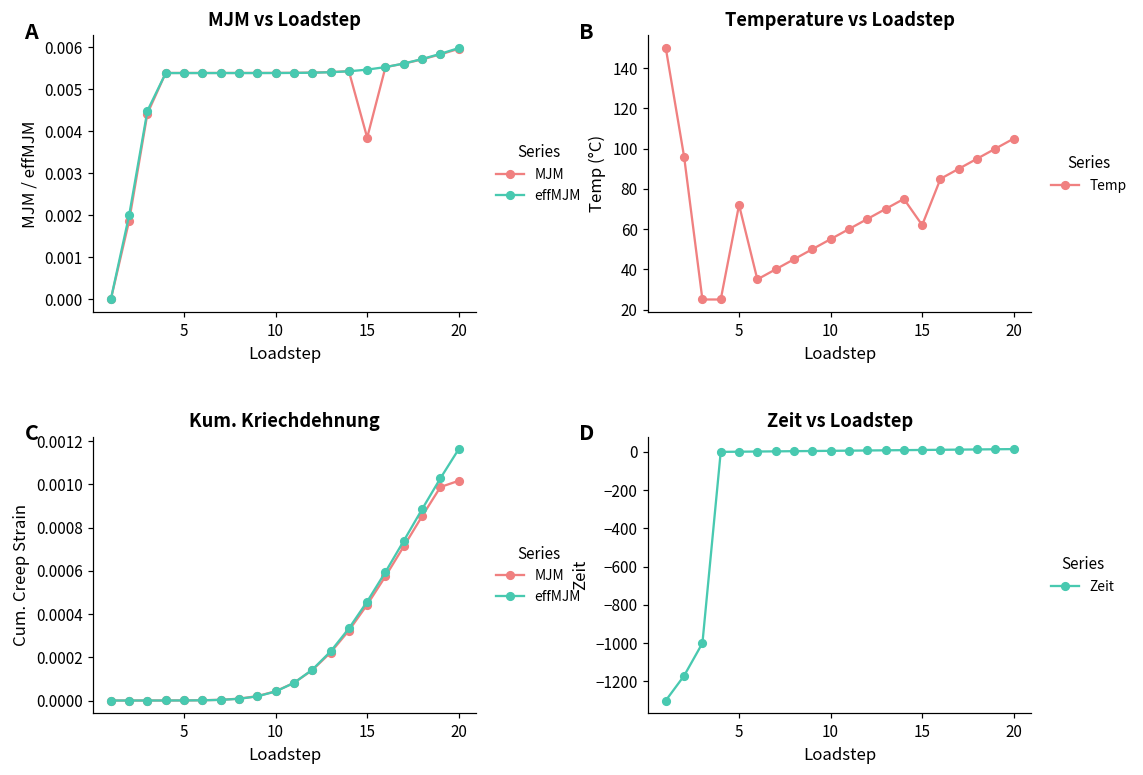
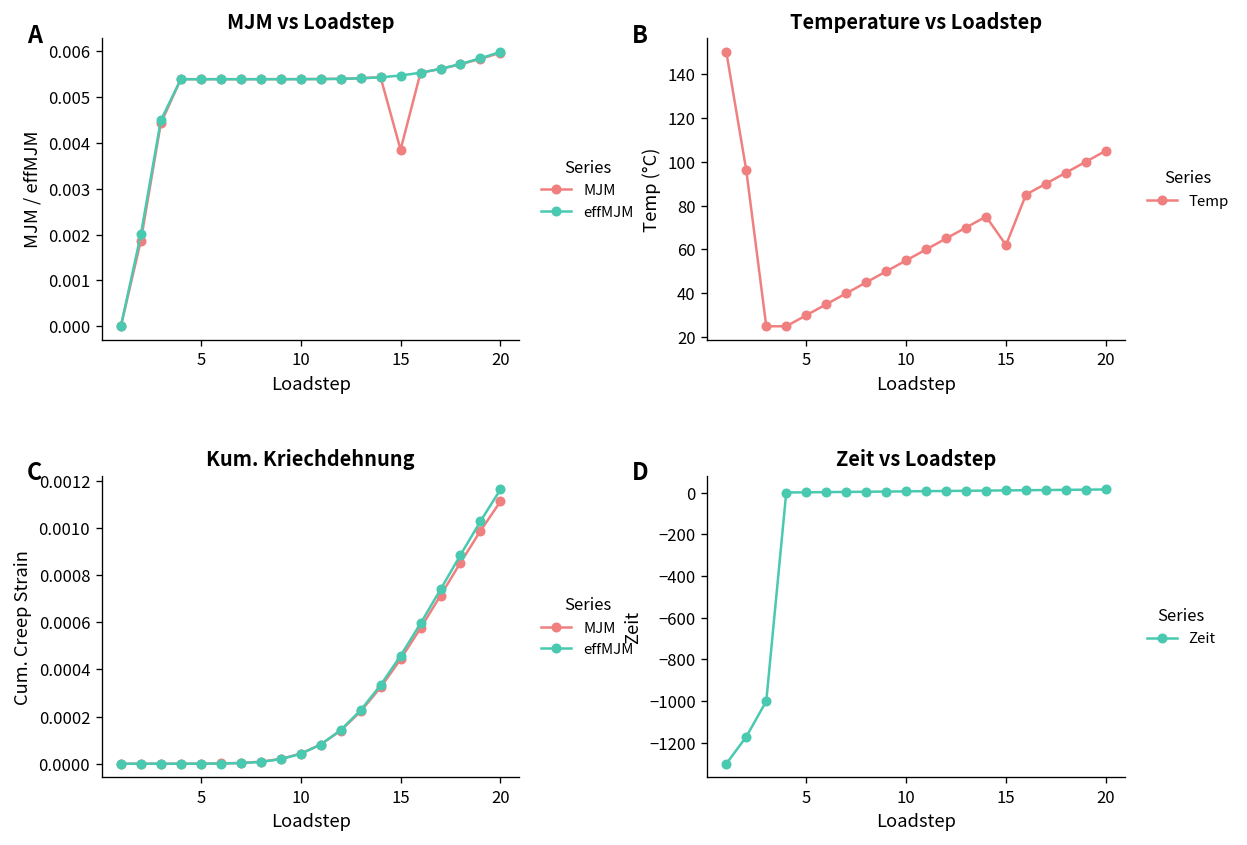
  {
    "MJM vs Loadstep": {
      "MJM": {
        "15": 0.0039
      },
      "effMJM": {
        "15": 0.0055
      }
    },
    "Temperature vs Loadstep": {
-     "5": 72,
+     "5": 30,
      "10": 55,
      "15": 62,
      "20": 105
    },
    "Kum. Kriechdehnung": {
      "MJM": {
        "15": 0.00044,
-       "20": 0.00102
+       "20": 0.00111
      },
      "effMJM": {
        "15": 0.00046,
        "20": 0.00116
      }
    },
    "Zeit vs Loadstep": {
      "5": 0,
      "10": 10,
      "15": 10,
      "20": 10
    }
  }
